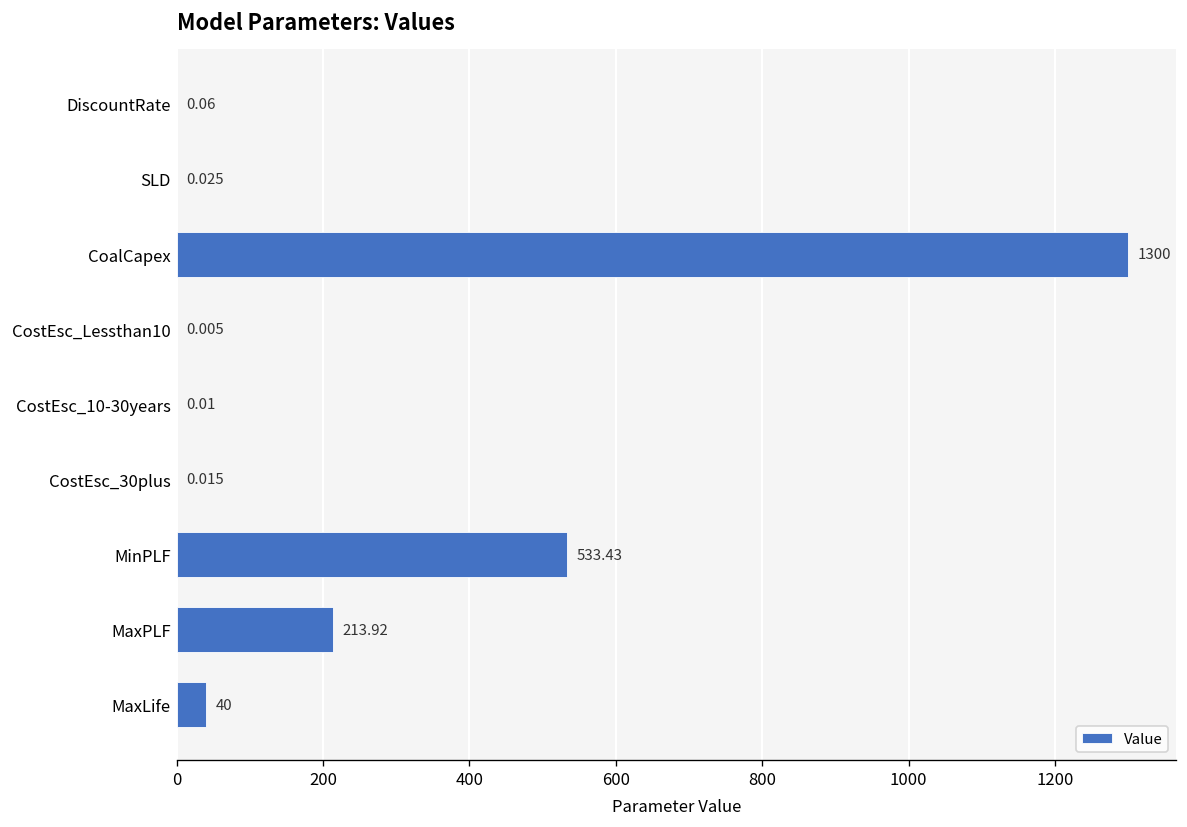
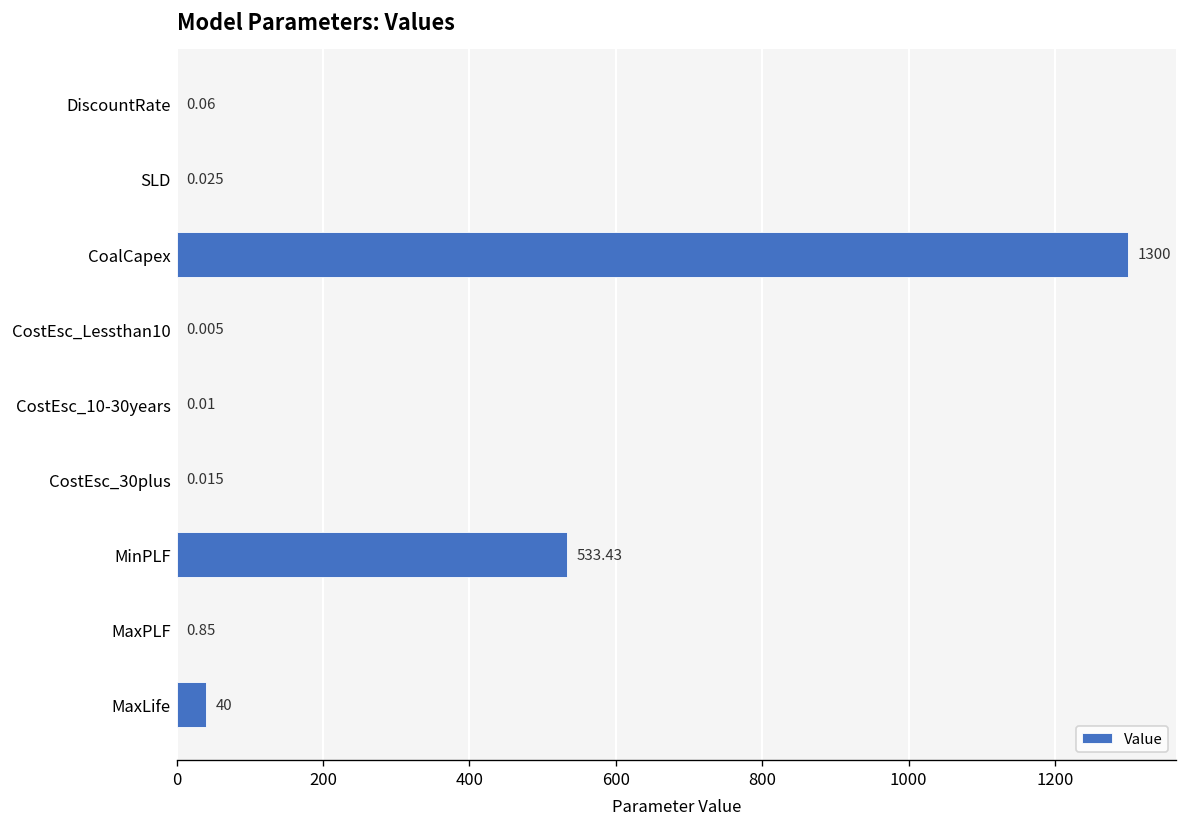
  {
    "DiscountRate": 0.06,
    "SLD": 0.025,
    "CoalCapex": 1300,
    "CostEsc_Lessthan10": 0.005,
    "CostEsc_10-30years": 0.01,
    "CostEsc_30plus": 0.015,
    "MinPLF": 533.43,
-   "MaxPLF": 213.92,
+   "MaxPLF": 0.85,
    "MaxLife": 40
  }
